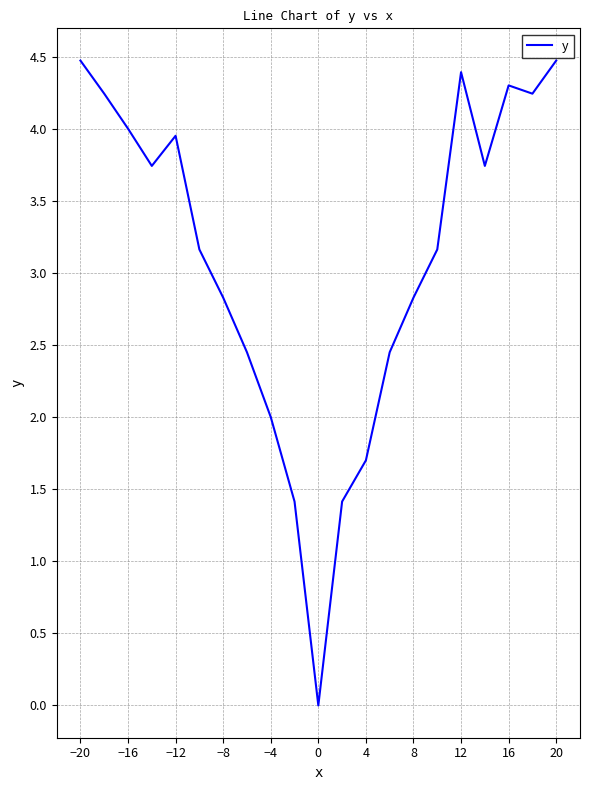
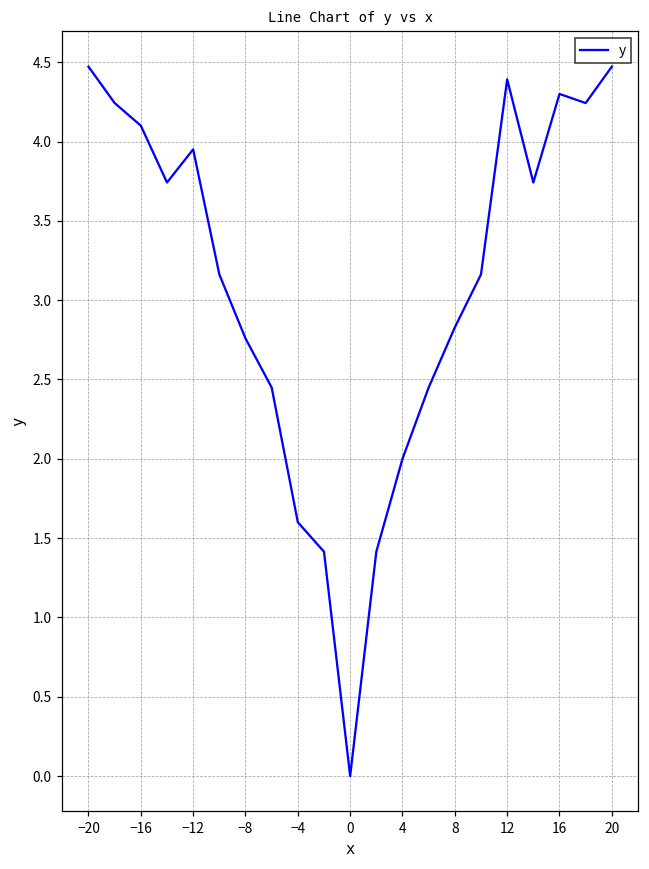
  {
    "−20": 4.47,
-   "−16": 4.0,
+   "−16": 4.1,
    "−12": 3.95,
-   "−8": 2.83,
-   "−4": 2.0,
+   "−8": 2.76,
+   "−4": 1.6,
    "0": 0.00,
-   "4": 1.7,
+   "4": 2.0,
    "8": 2.83,
    "12": 4.39,
    "16": 4.30,
    "20": 4.47
  }
